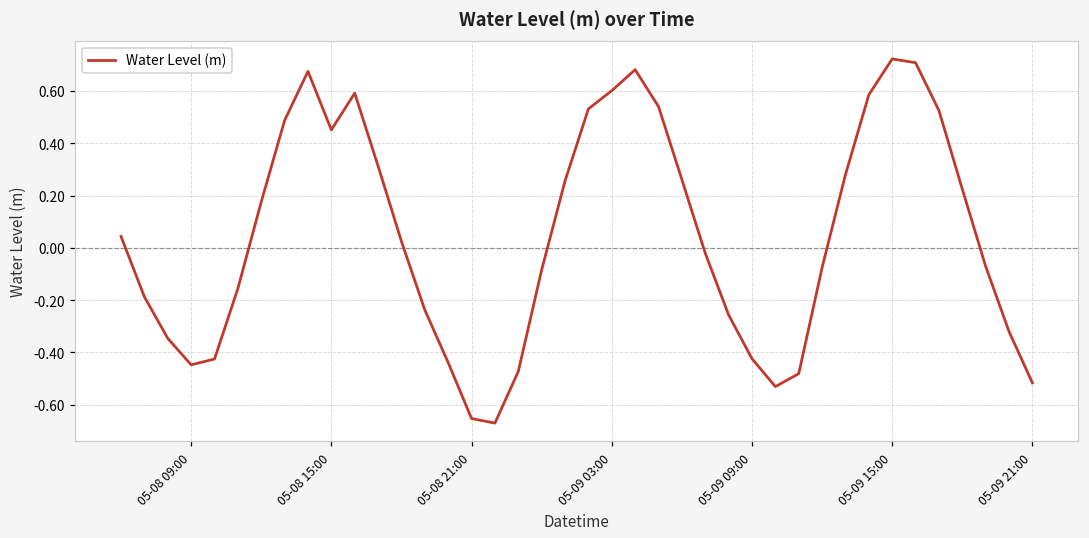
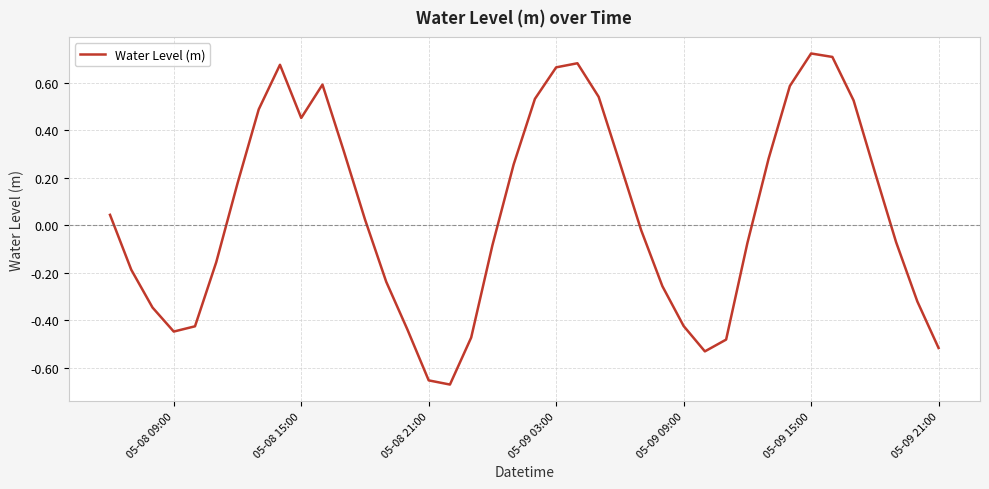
  {
    "05-08 09:00": -0.45,
    "05-08 15:00": 0.45,
    "05-08 21:00": -0.65,
-   "05-09 03:00": 0.60,
+   "05-09 03:00": 0.66,
    "05-09 09:00": -0.42,
    "05-09 15:00": 0.72,
    "05-09 21:00": -0.52
  }
